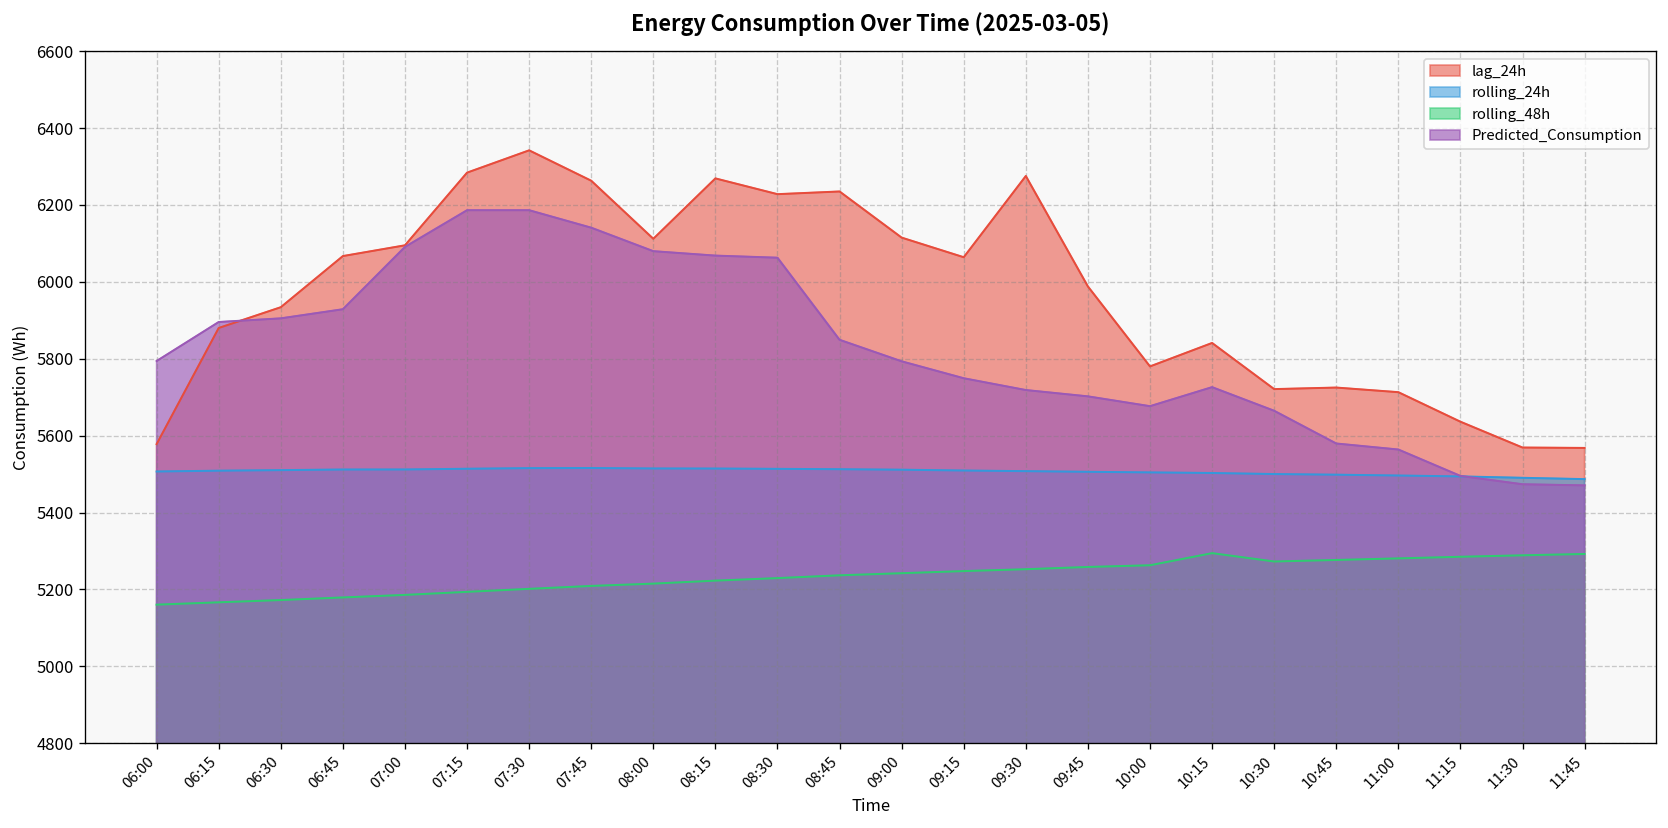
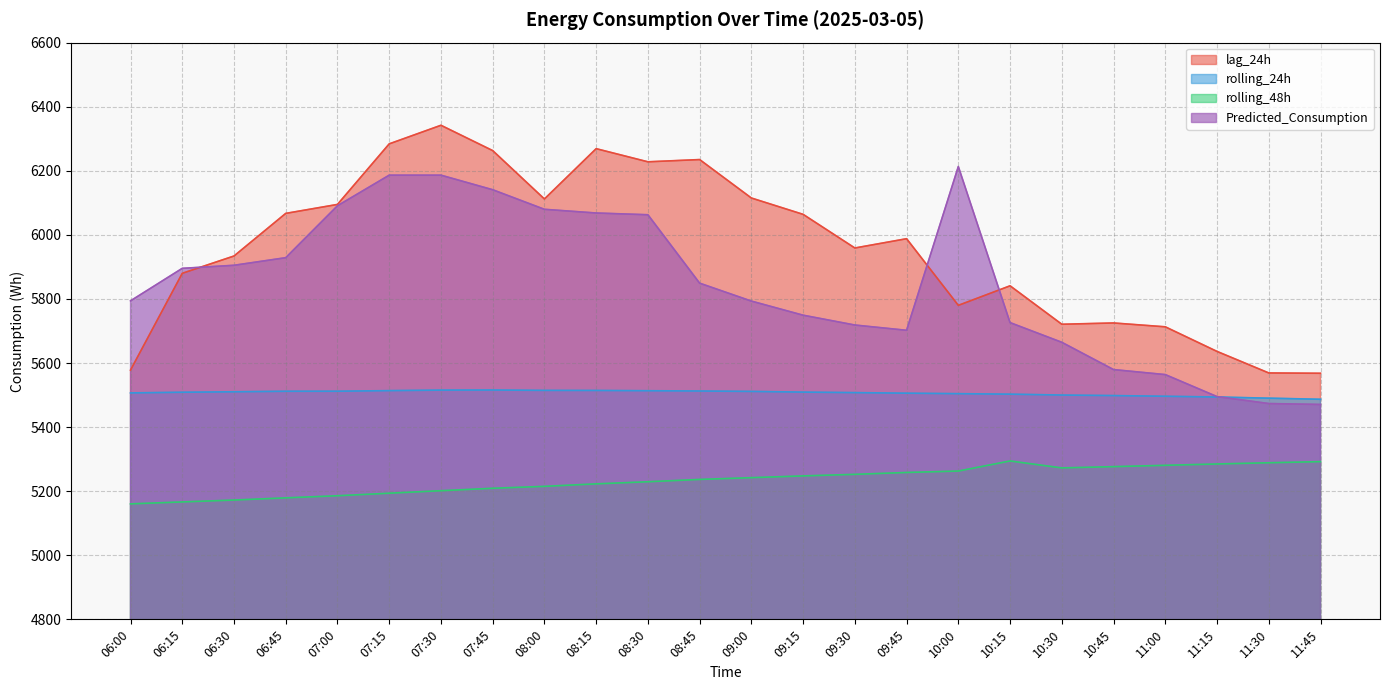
  {
    "lag_24h": {
      "06:00": 5580,
      "06:15": 5880,
      "06:30": 5930,
      "06:45": 6070,
      "07:15": 6280,
      "07:30": 6340,
      "07:45": 6260,
      "08:00": 6110,
      "08:15": 6270,
      "08:30": 6230,
      "08:45": 6240,
      "09:00": 6120,
      "09:15": 6060,
-     "09:30": 6280,
+     "09:30": 5960,
      "09:45": 5990,
      "10:00": 5780,
      "10:15": 5840,
      "10:30": 5720,
      "10:45": 5730,
      "11:00": 5710,
      "11:15": 5640,
      "11:30": 5570,
      "11:45": 5570
    },
    "rolling_24h": {
      "06:00": 5510,
      "06:15": 5510,
      "06:30": 5510,
      "06:45": 5510,
      "07:00": 5510,
      "07:15": 5510,
      "07:30": 5520,
      "07:45": 5520,
      "08:00": 5510,
      "08:15": 5510,
      "08:30": 5510,
      "08:45": 5510,
      "09:00": 5510,
      "09:15": 5510,
      "09:30": 5510,
      "09:45": 5510,
      "10:00": 5500,
      "10:15": 5500,
      "10:30": 5500,
      "10:45": 5500,
      "11:00": 5500,
      "11:30": 5490,
      "11:45": 5490
    },
    "rolling_48h": {
      "06:00": 5160,
      "06:15": 5170,
      "06:30": 5170,
      "06:45": 5180,
      "07:00": 5190,
      "07:15": 5190,
      "07:30": 5200,
      "07:45": 5210,
      "08:00": 5220,
      "08:15": 5220,
      "08:30": 5230,
      "08:45": 5240,
      "09:00": 5240,
      "09:15": 5250,
      "09:30": 5250,
      "09:45": 5260,
      "10:00": 5260,
      "10:15": 5290,
      "10:30": 5270,
      "10:45": 5280,
      "11:00": 5280,
      "11:15": 5280,
      "11:30": 5290,
      "11:45": 5290
    },
    "Predicted_Consumption": {
      "06:00": 5790,
      "06:15": 5900,
      "06:30": 5910,
      "06:45": 5930,
      "07:15": 6190,
      "07:30": 6190,
      "07:45": 6140,
      "08:00": 6080,
      "08:15": 6070,
      "08:30": 6060,
      "08:45": 5850,
      "09:00": 5790,
      "09:15": 5750,
      "09:30": 5720,
      "09:45": 5700,
-     "10:00": 5680,
+     "10:00": 6210,
      "10:15": 5730,
      "10:30": 5660,
      "10:45": 5580,
      "11:00": 5560,
      "11:30": 5470,
      "11:45": 5470
    }
  }
